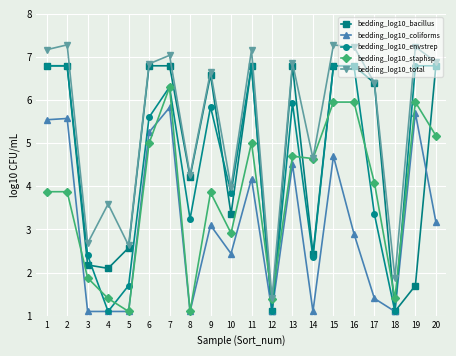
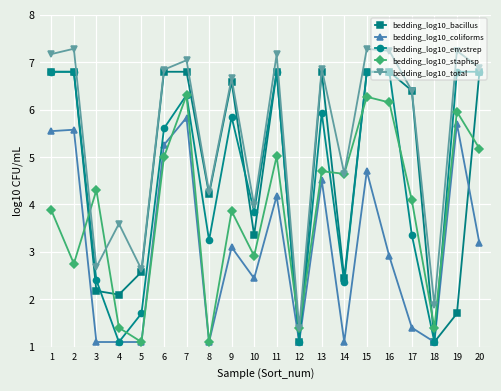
  {
    "bedding_log10_staphsp": {
      "1": 3.9,
-     "2": 3.9,
-     "3": 1.9,
+     "2": 2.7,
+     "3": 4.3,
      "4": 1.4,
      "6": 5.0,
      "9": 3.9,
      "10": 2.9,
      "11": 5.0,
      "13": 4.7,
-     "15": 6.0,
-     "16": 6.0,
+     "15": 6.3,
+     "16": 6.1,
      "17": 4.1,
      "18": 1.4,
      "19": 6.0,
      "20": 5.2
    }
  }
